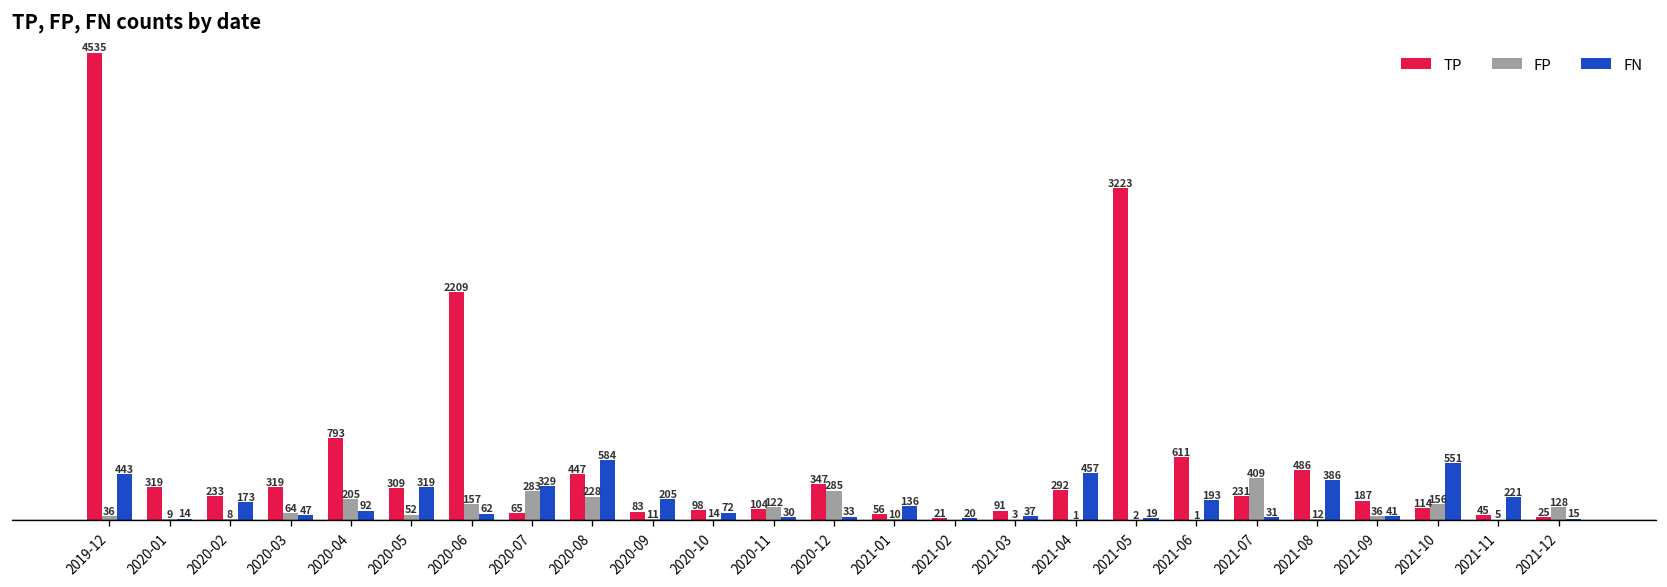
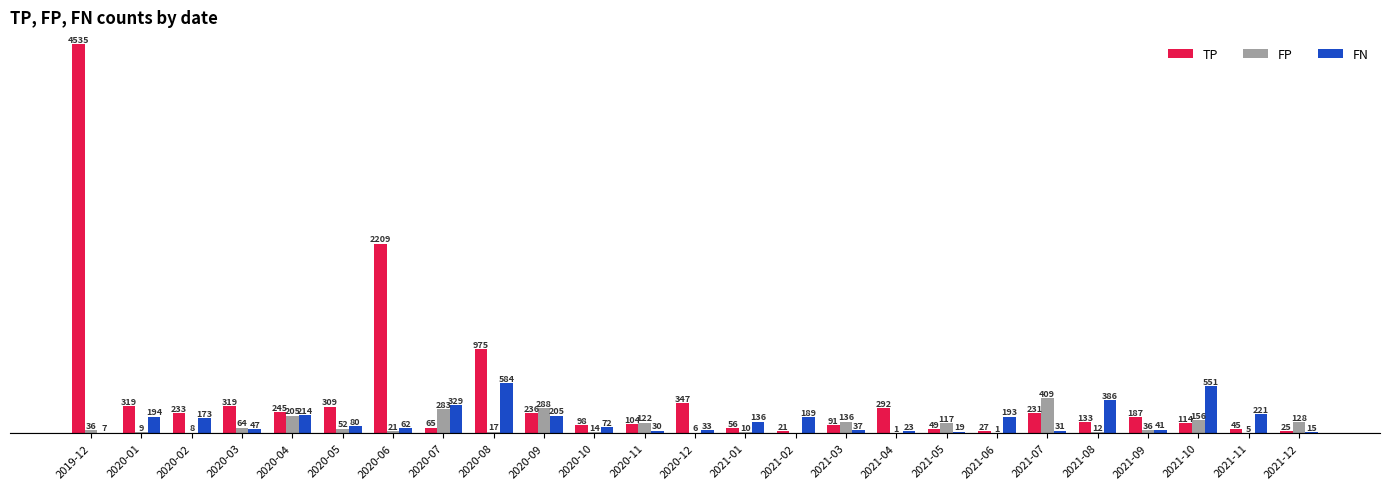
  {
    "TP": {
      "2019-12": 4535,
      "2020-01": 319,
      "2020-02": 233,
      "2020-03": 319,
-     "2020-04": 793,
+     "2020-04": 245,
      "2020-05": 309,
      "2020-06": 2209,
      "2020-07": 65,
-     "2020-08": 447,
-     "2020-09": 83,
+     "2020-08": 975,
+     "2020-09": 236,
      "2020-10": 98,
      "2020-12": 347,
      "2021-01": 56,
      "2021-02": 21,
      "2021-03": 91,
      "2021-04": 292,
-     "2021-05": 3223,
-     "2021-06": 611,
+     "2021-05": 49,
+     "2021-06": 27,
      "2021-07": 231,
-     "2021-08": 486,
+     "2021-08": 133,
      "2021-09": 187,
      "2021-10": 114,
      "2021-11": 45,
      "2021-12": 25
    },
    "FP": {
      "2019-12": 36,
      "2020-01": 9,
      "2020-02": 8,
      "2020-03": 64,
      "2020-05": 52,
-     "2020-06": 157,
+     "2020-06": 21,
      "2020-07": 283,
-     "2020-08": 228,
-     "2020-09": 11,
+     "2020-08": 17,
+     "2020-09": 288,
      "2020-10": 14,
-     "2020-12": 285,
+     "2020-12": 6,
      "2021-01": 10,
-     "2021-03": 3,
+     "2021-03": 136,
      "2021-04": 1,
-     "2021-05": 2,
+     "2021-05": 117,
      "2021-06": 1,
      "2021-07": 409,
      "2021-08": 12,
      "2021-09": 36,
      "2021-10": 156,
      "2021-11": 5,
      "2021-12": 128
    },
    "FN": {
-     "2019-12": 443,
-     "2020-01": 14,
+     "2019-12": 7,
+     "2020-01": 194,
      "2020-02": 173,
      "2020-03": 47,
-     "2020-04": 92,
-     "2020-05": 319,
+     "2020-04": 214,
+     "2020-05": 80,
      "2020-06": 62,
      "2020-07": 329,
      "2020-08": 584,
      "2020-09": 205,
      "2020-10": 72,
      "2020-11": 30,
      "2020-12": 33,
      "2021-01": 136,
-     "2021-02": 20,
+     "2021-02": 189,
      "2021-03": 37,
-     "2021-04": 457,
+     "2021-04": 23,
      "2021-05": 19,
      "2021-06": 193,
      "2021-07": 31,
      "2021-08": 386,
      "2021-09": 41,
      "2021-10": 551,
      "2021-11": 221,
      "2021-12": 15
    }
  }
